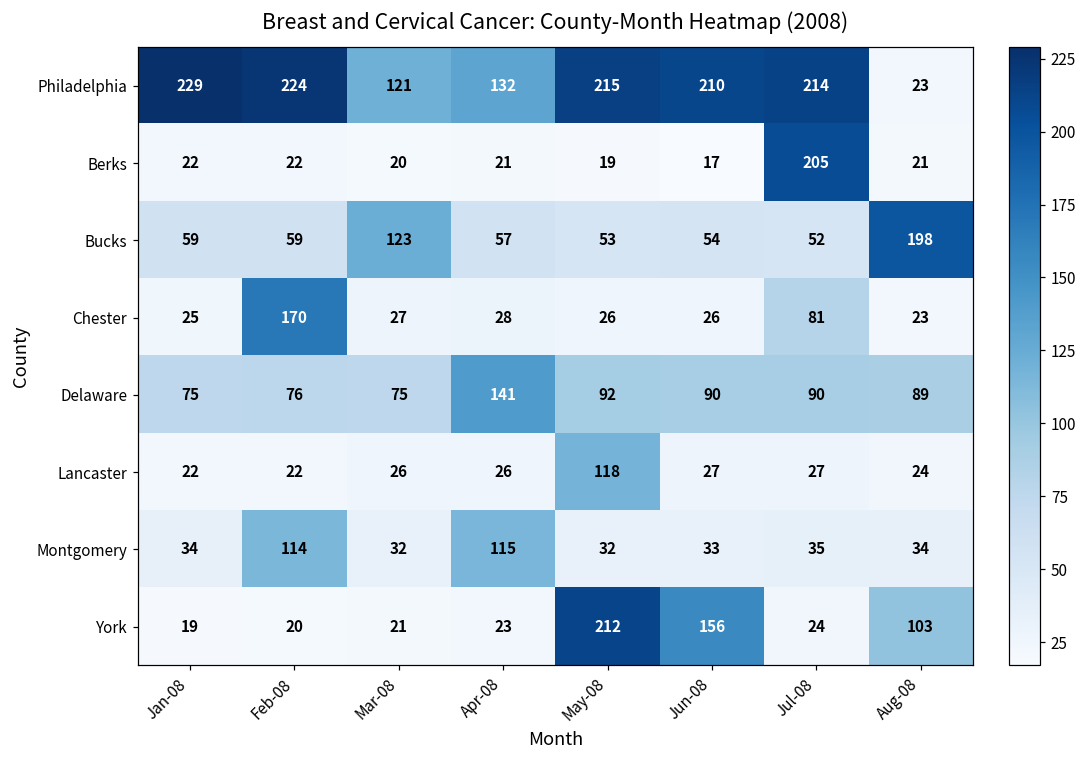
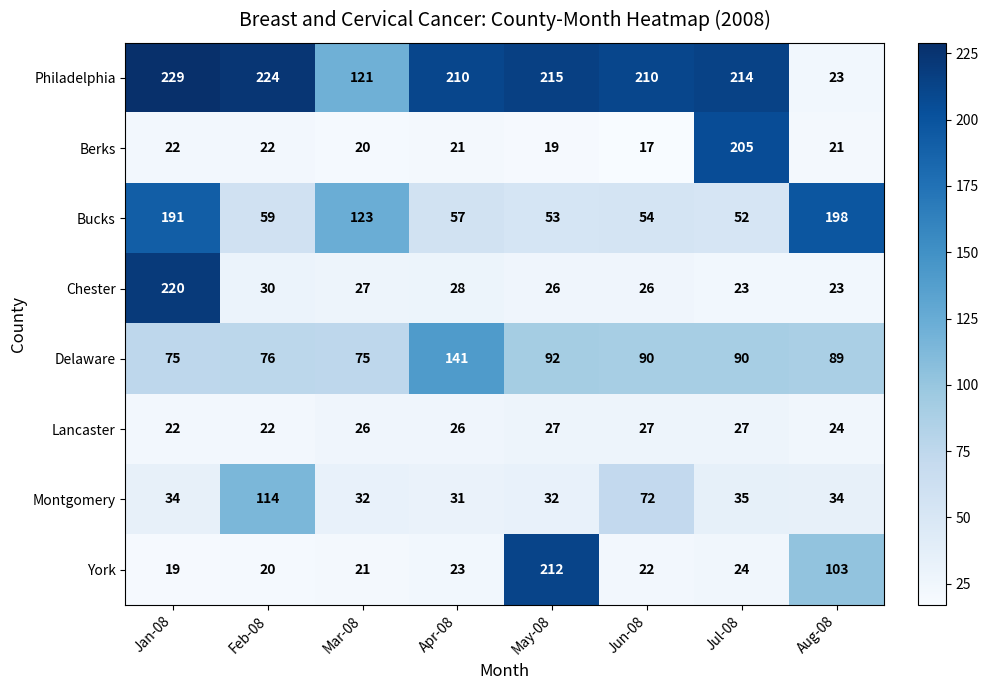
  {
    "Philadelphia": {
      "Jan-08": 229,
      "Feb-08": 224,
      "Mar-08": 121,
-     "Apr-08": 132,
+     "Apr-08": 210,
      "May-08": 215,
      "Jun-08": 210,
      "Jul-08": 214,
      "Aug-08": 23
    },
    "Berks": {
      "Jan-08": 22,
      "Feb-08": 22,
      "Mar-08": 20,
      "Apr-08": 21,
      "May-08": 19,
      "Jun-08": 17,
      "Jul-08": 205,
      "Aug-08": 21
    },
    "Bucks": {
-     "Jan-08": 59,
+     "Jan-08": 191,
      "Feb-08": 59,
      "Mar-08": 123,
      "Apr-08": 57,
      "May-08": 53,
      "Jun-08": 54,
      "Jul-08": 52,
      "Aug-08": 198
    },
    "Chester": {
-     "Jan-08": 25,
-     "Feb-08": 170,
+     "Jan-08": 220,
+     "Feb-08": 30,
      "Mar-08": 27,
      "Apr-08": 28,
      "May-08": 26,
      "Jun-08": 26,
-     "Jul-08": 81,
+     "Jul-08": 23,
      "Aug-08": 23
    },
    "Delaware": {
      "Jan-08": 75,
      "Feb-08": 76,
      "Mar-08": 75,
      "Apr-08": 141,
      "May-08": 92,
      "Jun-08": 90,
      "Jul-08": 90,
      "Aug-08": 89
    },
    "Lancaster": {
      "Jan-08": 22,
      "Feb-08": 22,
      "Mar-08": 26,
      "Apr-08": 26,
-     "May-08": 118,
+     "May-08": 27,
      "Jun-08": 27,
      "Jul-08": 27,
      "Aug-08": 24
    },
    "Montgomery": {
      "Jan-08": 34,
      "Feb-08": 114,
      "Mar-08": 32,
-     "Apr-08": 115,
+     "Apr-08": 31,
      "May-08": 32,
-     "Jun-08": 33,
+     "Jun-08": 72,
      "Jul-08": 35,
      "Aug-08": 34
    },
    "York": {
      "Jan-08": 19,
      "Feb-08": 20,
      "Mar-08": 21,
      "Apr-08": 23,
      "May-08": 212,
-     "Jun-08": 156,
+     "Jun-08": 22,
      "Jul-08": 24,
      "Aug-08": 103
    }
  }
